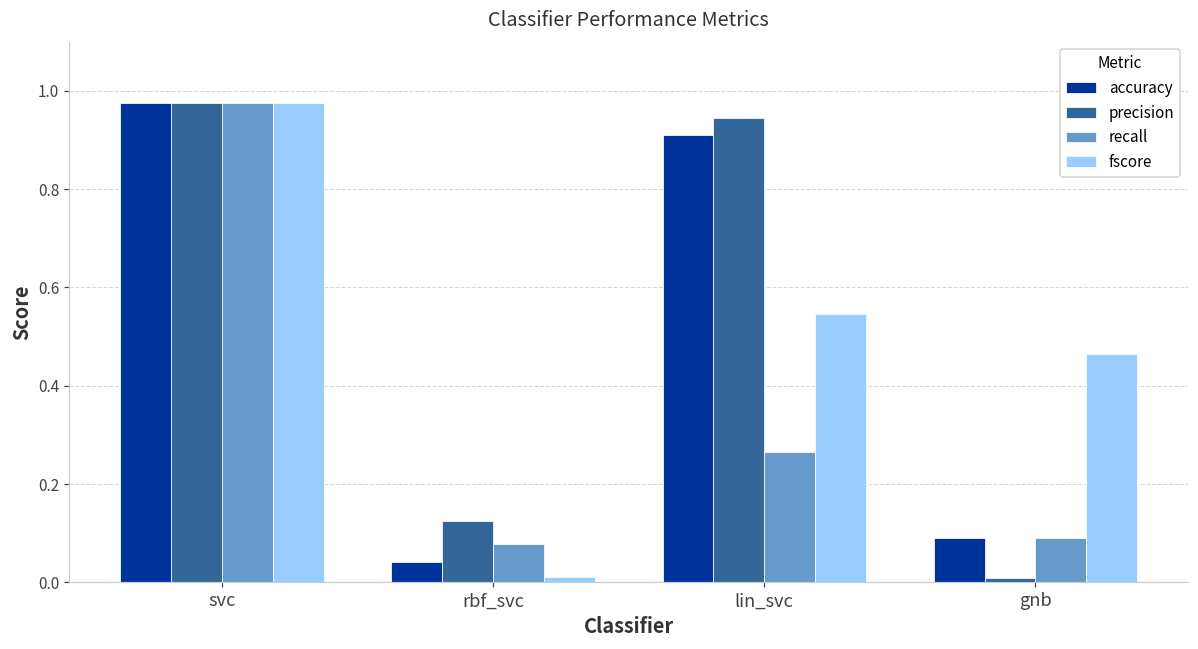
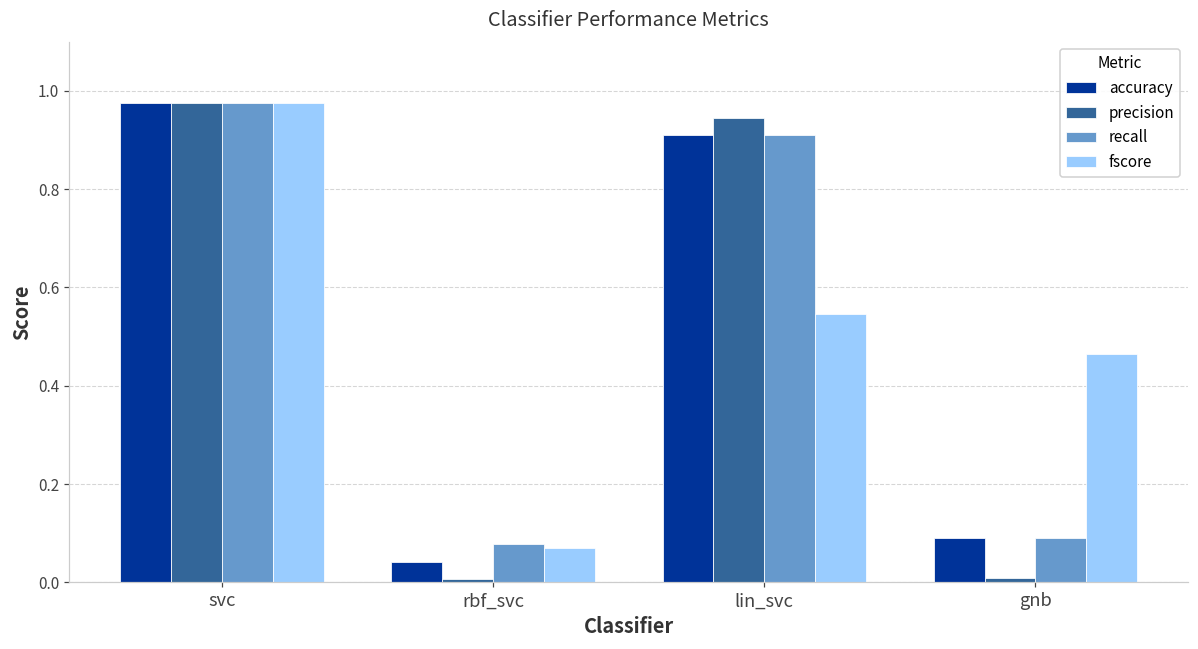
  {
    "accuracy": {
      "svc": 0.97,
      "rbf_svc": 0.04,
      "lin_svc": 0.91,
      "gnb": 0.09
    },
    "precision": {
      "svc": 0.98,
-     "rbf_svc": 0.13,
+     "rbf_svc": 0.01,
      "lin_svc": 0.94,
      "gnb": 0.01
    },
    "recall": {
      "svc": 0.97,
      "rbf_svc": 0.08,
-     "lin_svc": 0.26,
+     "lin_svc": 0.91,
      "gnb": 0.09
    },
    "fscore": {
      "svc": 0.97,
-     "rbf_svc": 0.01,
+     "rbf_svc": 0.07,
      "lin_svc": 0.55,
      "gnb": 0.46
    }
  }
